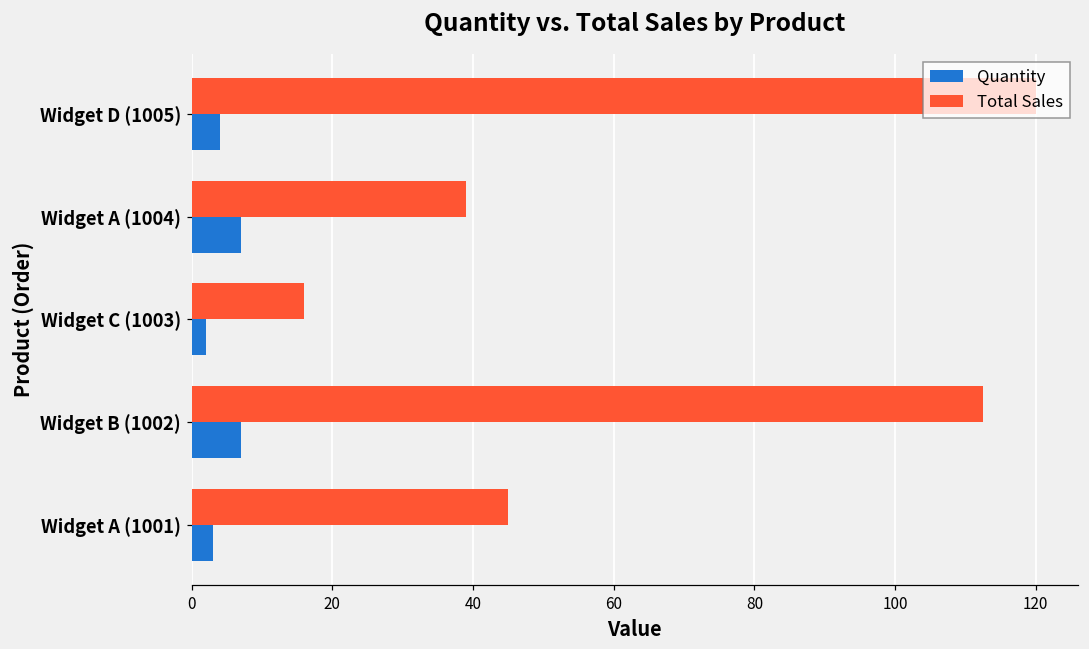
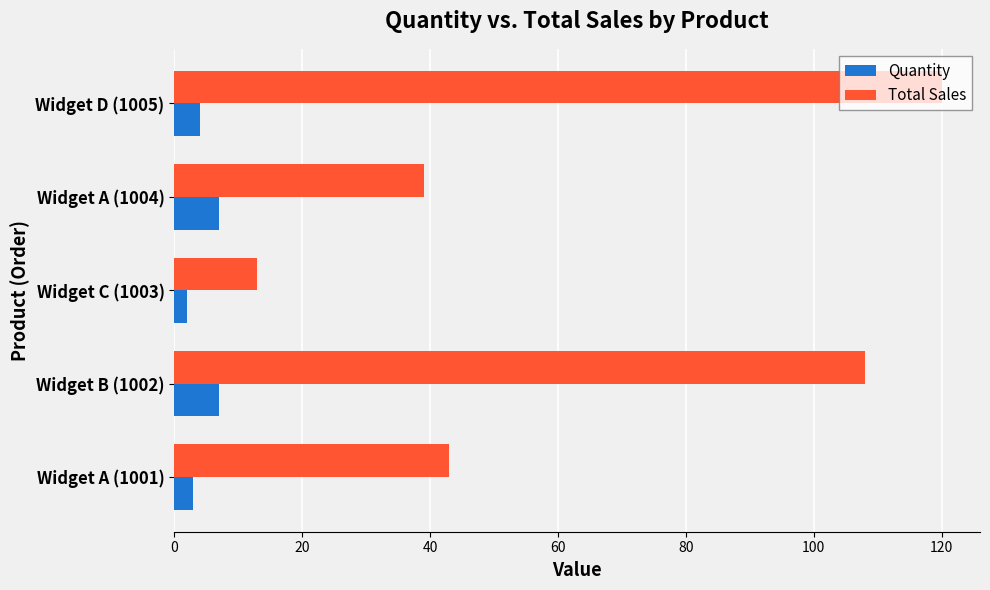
  {
    "Quantity": {
      "Widget D (1005)": 4,
      "Widget A (1004)": 7,
      "Widget C (1003)": 2,
      "Widget B (1002)": 7,
      "Widget A (1001)": 3
    },
    "Total Sales": {
      "Widget A (1004)": 39,
-     "Widget C (1003)": 16,
-     "Widget B (1002)": 113,
-     "Widget A (1001)": 45
+     "Widget C (1003)": 13,
+     "Widget B (1002)": 108,
+     "Widget A (1001)": 43
    }
  }
